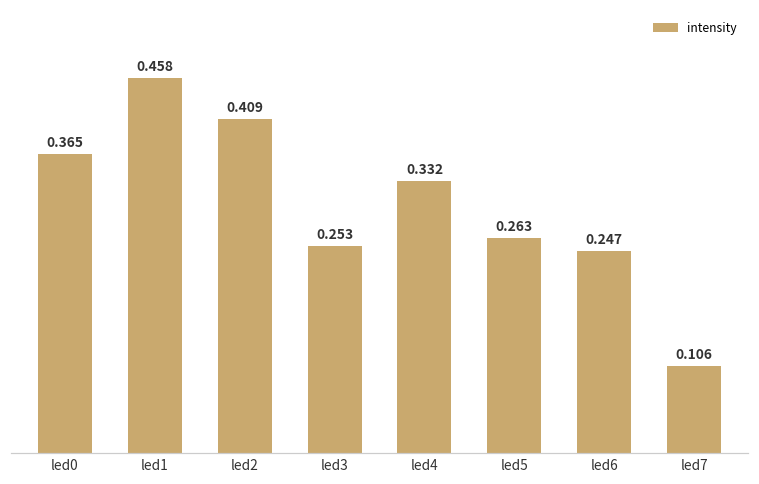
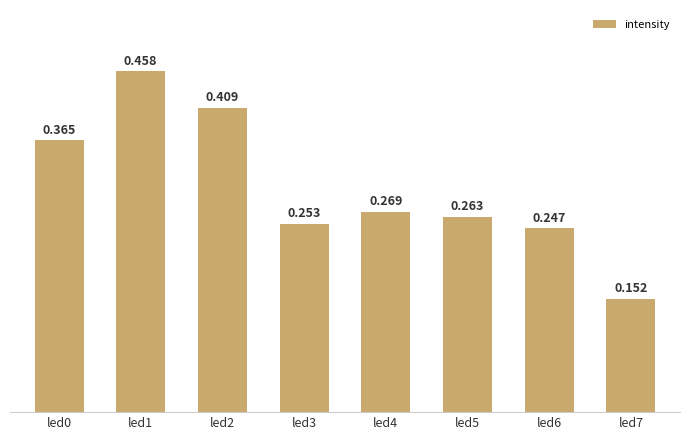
  {
    "led0": 0.365,
    "led1": 0.458,
    "led2": 0.409,
    "led3": 0.253,
-   "led4": 0.332,
+   "led4": 0.269,
    "led5": 0.263,
    "led6": 0.247,
-   "led7": 0.106
+   "led7": 0.152
  }
